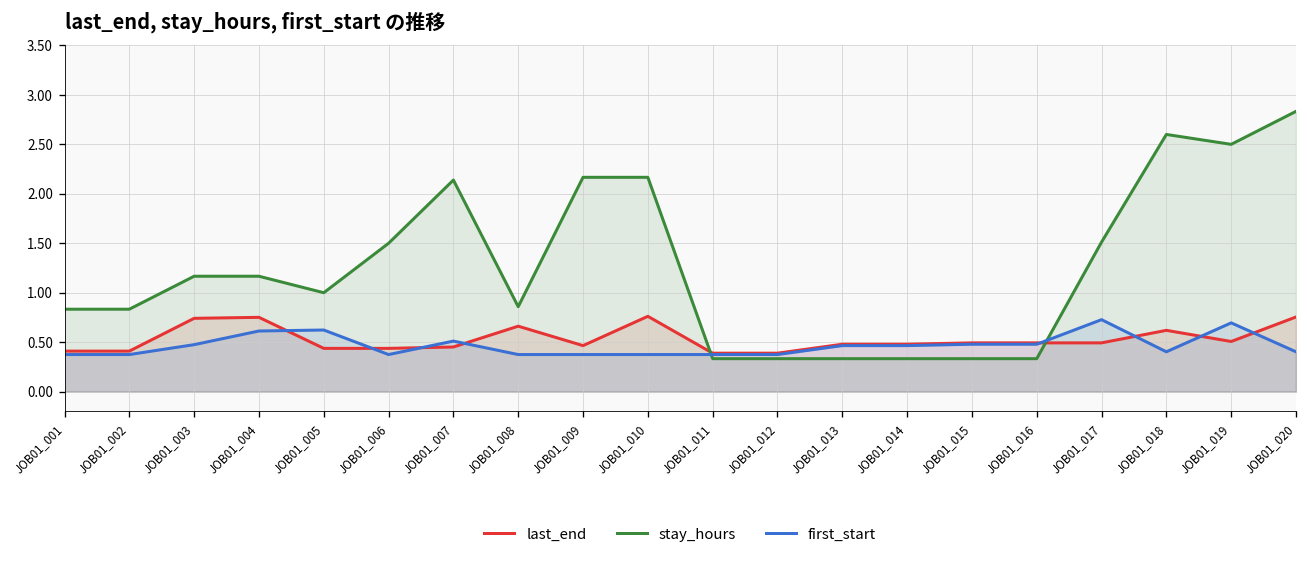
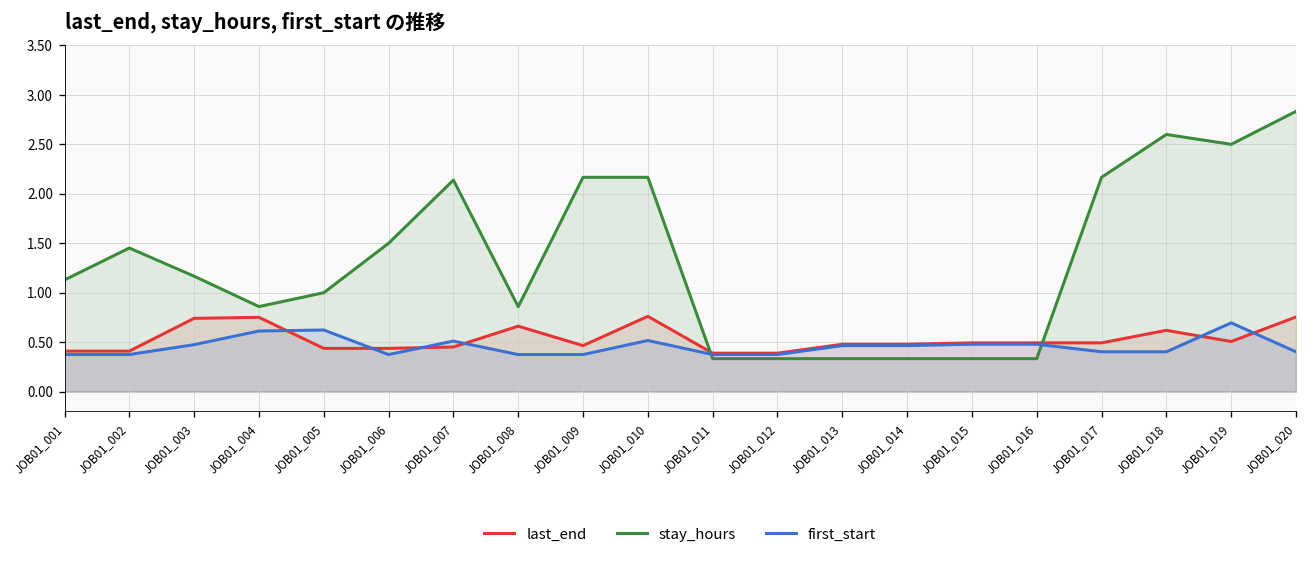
  {
    "last_end": {
      "JOB01_001": 0.4,
      "JOB01_002": 0.4,
      "JOB01_003": 0.7,
      "JOB01_004": 0.8,
      "JOB01_005": 0.4,
      "JOB01_006": 0.4,
      "JOB01_007": 0.5,
      "JOB01_008": 0.7,
      "JOB01_009": 0.5,
      "JOB01_010": 0.8,
      "JOB01_017": 0.5,
      "JOB01_018": 0.6,
      "JOB01_019": 0.5,
      "JOB01_020": 0.8
    },
    "stay_hours": {
-     "JOB01_001": 0.8,
-     "JOB01_002": 0.8,
+     "JOB01_001": 1.1,
+     "JOB01_002": 1.5,
      "JOB01_003": 1.2,
-     "JOB01_004": 1.2,
+     "JOB01_004": 0.9,
      "JOB01_005": 1.0,
      "JOB01_006": 1.5,
      "JOB01_007": 2.1,
      "JOB01_008": 0.9,
      "JOB01_009": 2.2,
      "JOB01_010": 2.2,
      "JOB01_011": 0.3,
      "JOB01_012": 0.3,
      "JOB01_013": 0.3,
      "JOB01_014": 0.3,
      "JOB01_015": 0.3,
      "JOB01_016": 0.3,
-     "JOB01_017": 1.5,
+     "JOB01_017": 2.2,
      "JOB01_018": 2.6,
      "JOB01_019": 2.5,
      "JOB01_020": 2.8
    },
    "first_start": {
      "JOB01_001": 0.4,
      "JOB01_002": 0.4,
      "JOB01_003": 0.5,
      "JOB01_004": 0.6,
      "JOB01_005": 0.6,
      "JOB01_006": 0.4,
      "JOB01_007": 0.5,
      "JOB01_008": 0.4,
      "JOB01_009": 0.4,
-     "JOB01_010": 0.4,
-     "JOB01_017": 0.7,
+     "JOB01_010": 0.5,
+     "JOB01_017": 0.4,
      "JOB01_018": 0.4,
      "JOB01_019": 0.7,
      "JOB01_020": 0.4
    }
  }
